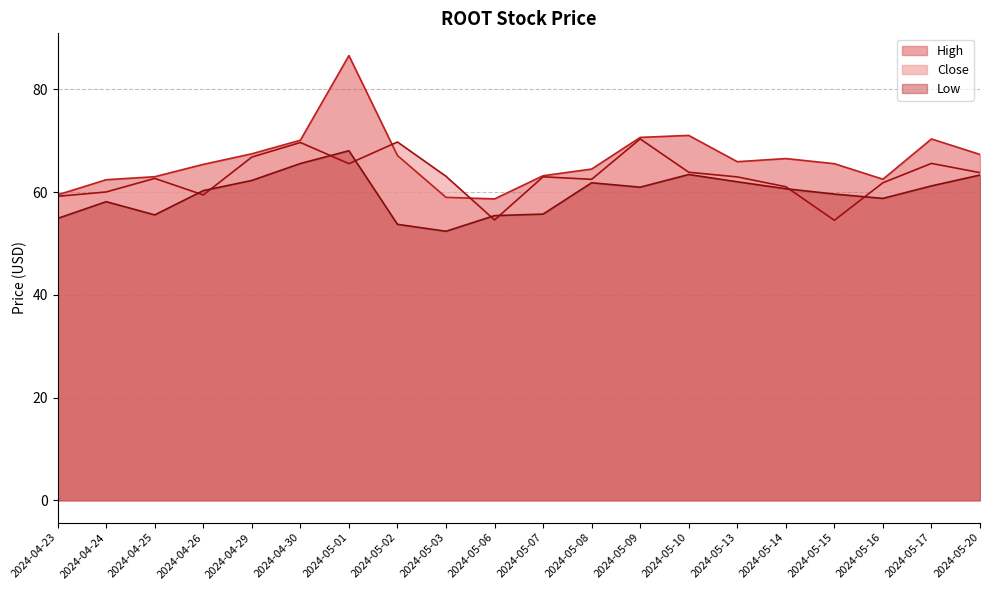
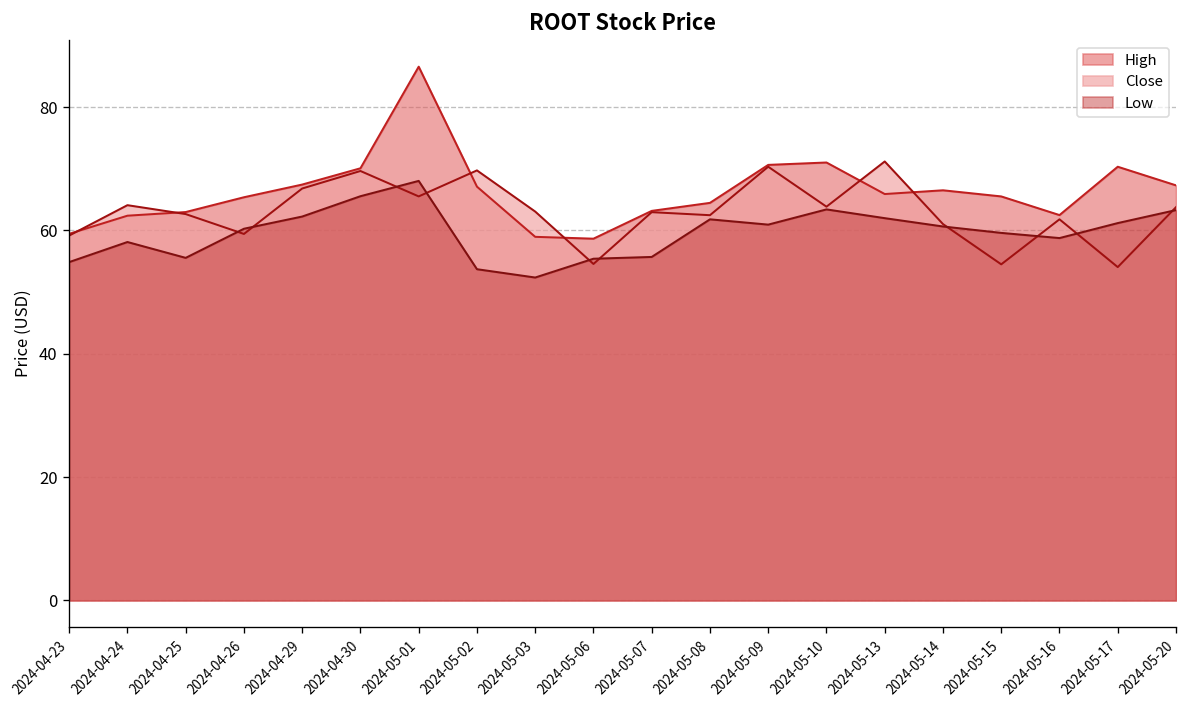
  {
    "Close": {
-     "2024-04-24": 60,
+     "2024-04-24": 64,
      "2024-04-26": 59,
      "2024-04-29": 67,
      "2024-05-01": 66,
      "2024-05-02": 70,
      "2024-05-03": 63,
      "2024-05-06": 55,
      "2024-05-08": 62,
-     "2024-05-13": 63,
+     "2024-05-13": 71,
      "2024-05-15": 55,
      "2024-05-16": 62,
-     "2024-05-17": 66
+     "2024-05-17": 54
    }
  }
